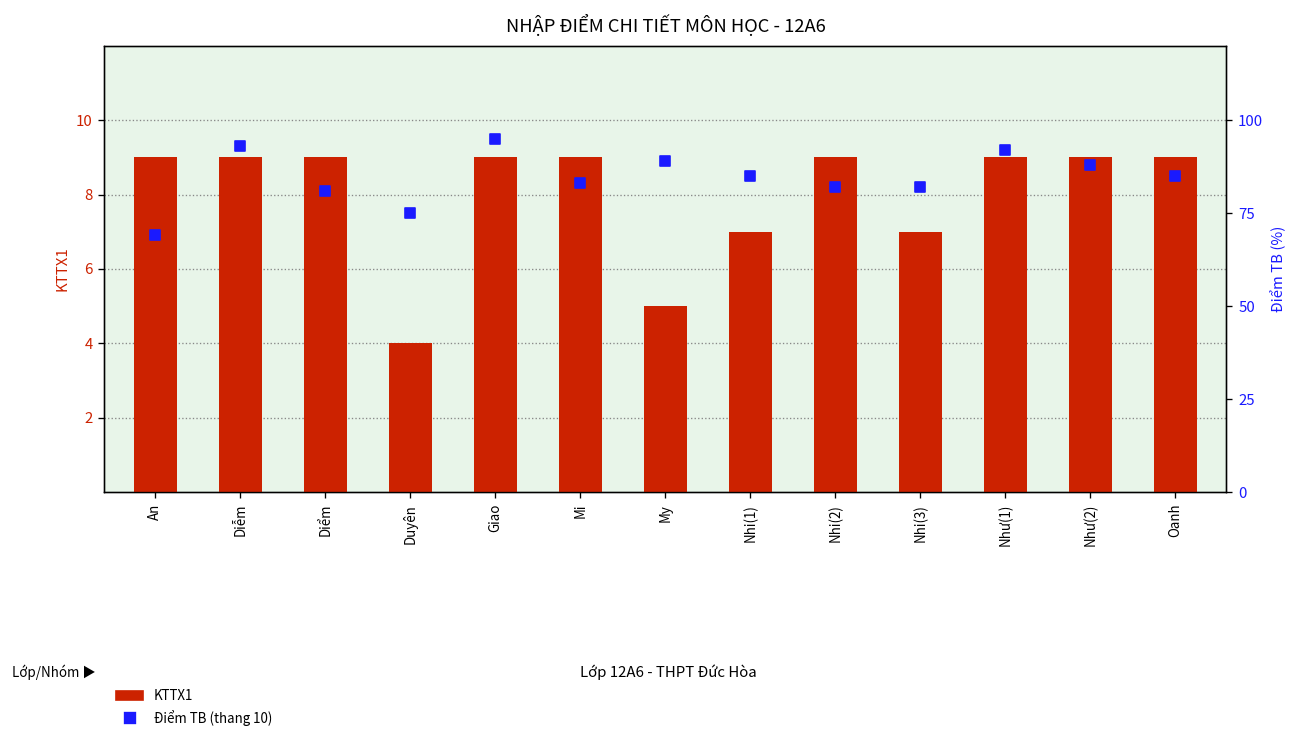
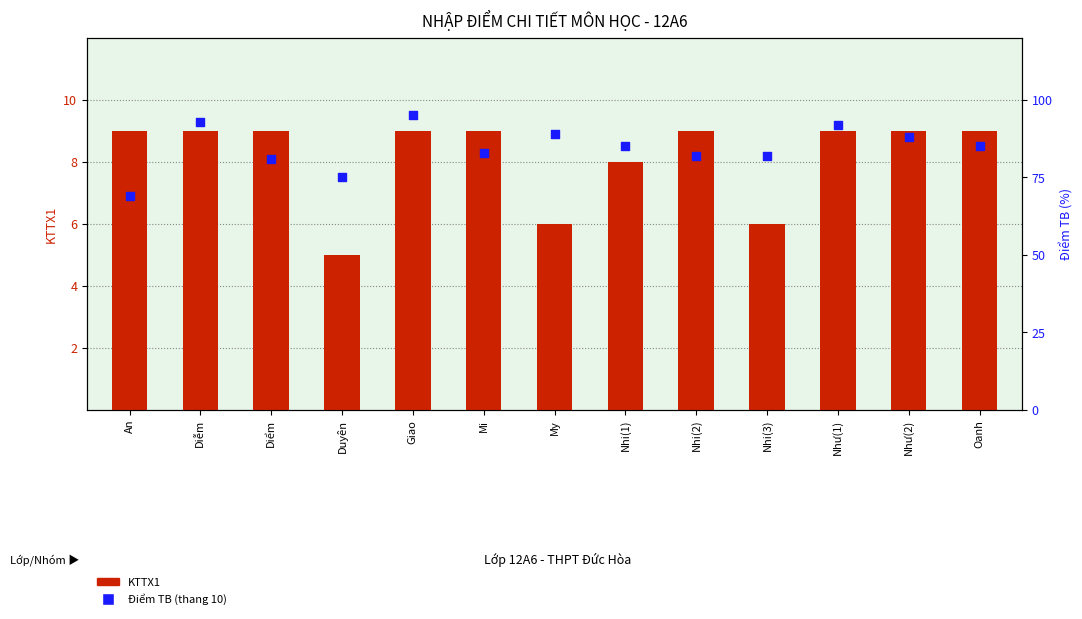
  {
    "KTTX1": {
      "An": 9,
      "Diễm": 9,
      "Diểm": 9,
-     "Duyên": 4,
+     "Duyên": 5,
      "Giao": 9,
      "Mi": 9,
-     "My": 5,
-     "Nhi(1)": 7,
+     "My": 6,
+     "Nhi(1)": 8,
      "Nhi(2)": 9,
-     "Nhi(3)": 7,
+     "Nhi(3)": 6,
      "Như(1)": 9,
      "Như(2)": 9,
      "Oanh": 9
    }
  }
